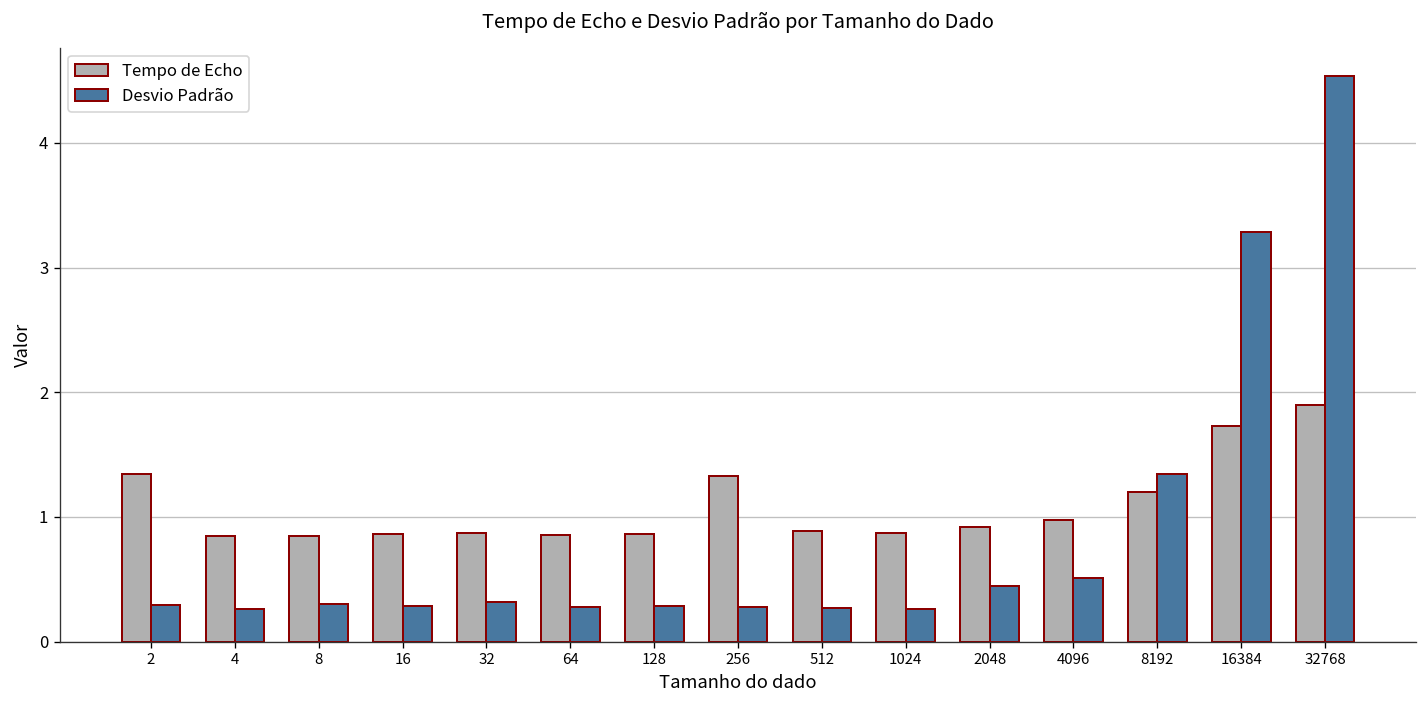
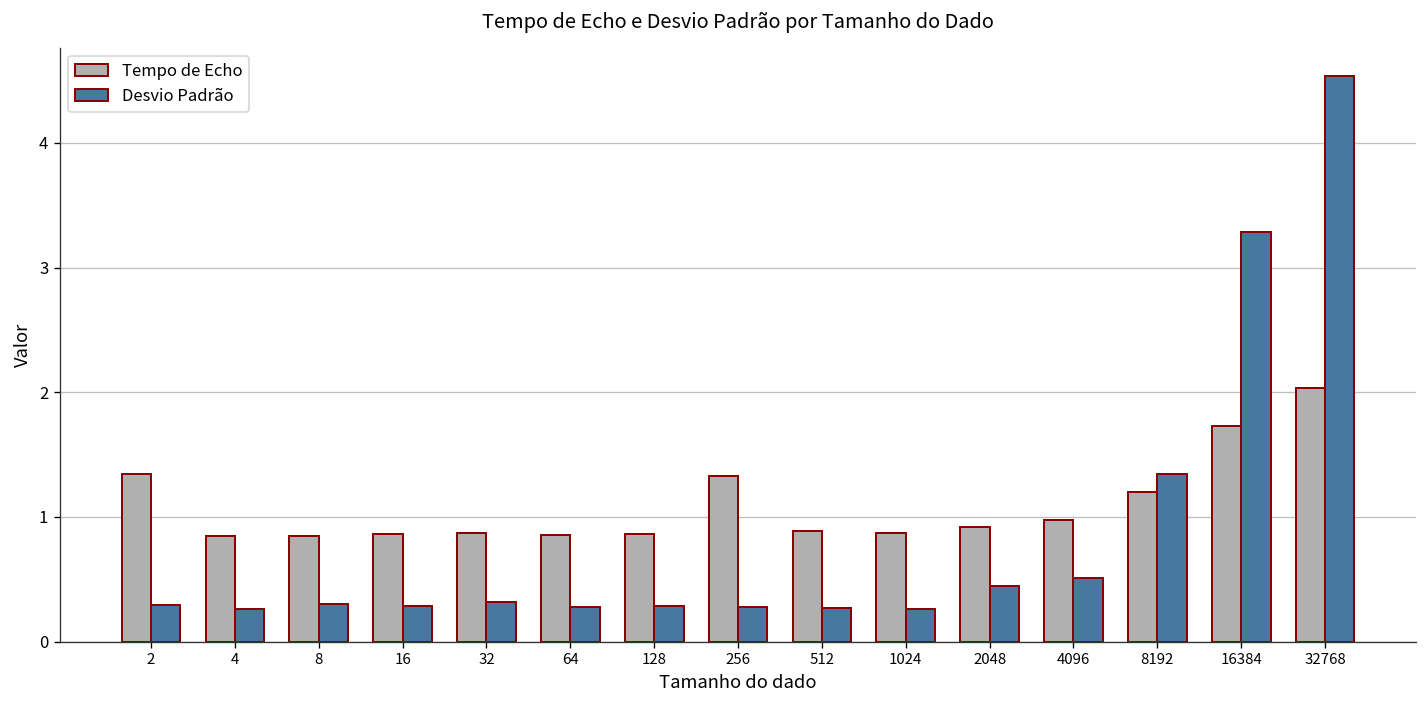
  {
    "Tempo de Echo": {
      "2": 1.34,
      "4": 0.85,
      "8": 0.85,
      "16": 0.87,
      "32": 0.87,
      "64": 0.86,
      "128": 0.86,
      "256": 1.33,
      "512": 0.89,
      "1024": 0.88,
      "2048": 0.92,
      "4096": 0.97,
      "8192": 1.20,
      "16384": 1.73,
-     "32768": 1.90
+     "32768": 2.03
    },
    "Desvio Padrão": {
      "2": 0.30,
      "4": 0.26,
      "8": 0.30,
      "16": 0.28,
      "32": 0.32,
      "64": 0.28,
      "128": 0.28,
      "256": 0.28,
      "512": 0.27,
      "1024": 0.26,
      "2048": 0.44,
      "4096": 0.51,
      "8192": 1.35,
      "16384": 3.29,
      "32768": 4.54
    }
  }
